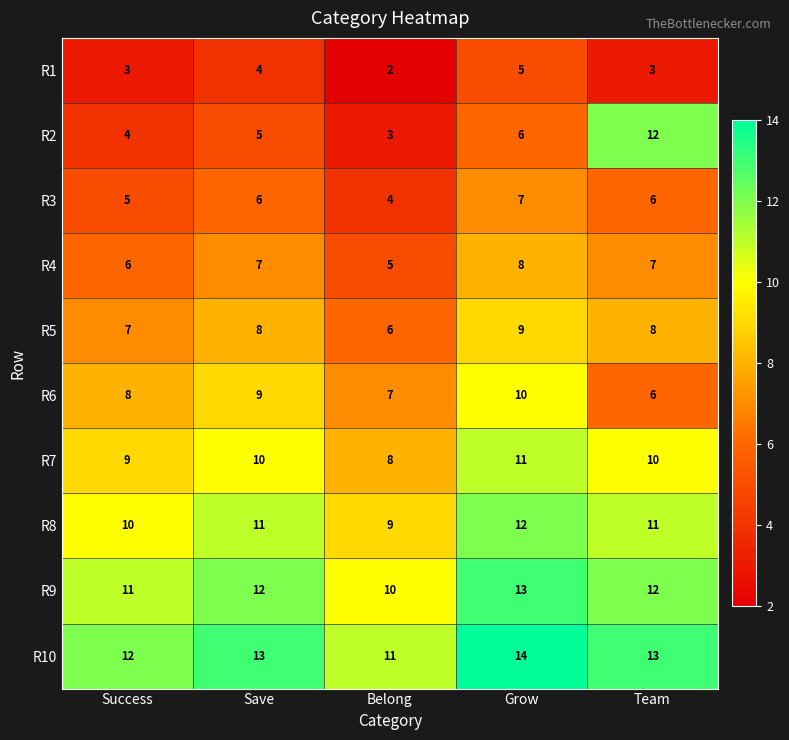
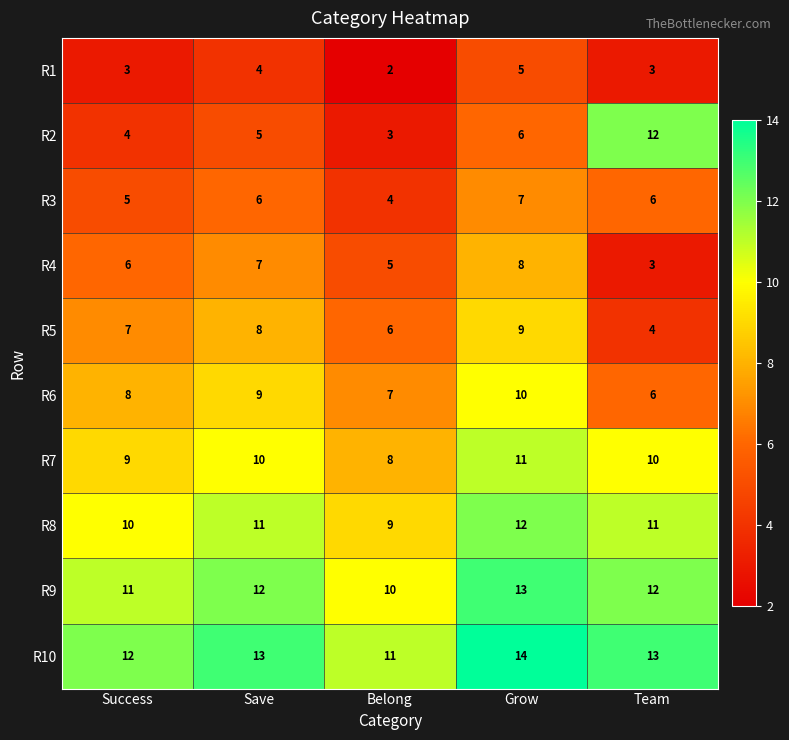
  {
    "R1": {
      "Success": 3,
      "Save": 4,
      "Belong": 2,
      "Grow": 5,
      "Team": 3
    },
    "R2": {
      "Success": 4,
      "Save": 5,
      "Belong": 3,
      "Grow": 6,
      "Team": 12
    },
    "R3": {
      "Success": 5,
      "Save": 6,
      "Belong": 4,
      "Grow": 7,
      "Team": 6
    },
    "R4": {
      "Success": 6,
      "Save": 7,
      "Belong": 5,
      "Grow": 8,
-     "Team": 7
+     "Team": 3
    },
    "R5": {
      "Success": 7,
      "Save": 8,
      "Belong": 6,
      "Grow": 9,
-     "Team": 8
+     "Team": 4
    },
    "R6": {
      "Success": 8,
      "Save": 9,
      "Belong": 7,
      "Grow": 10,
      "Team": 6
    },
    "R7": {
      "Success": 9,
      "Save": 10,
      "Belong": 8,
      "Grow": 11,
      "Team": 10
    },
    "R8": {
      "Success": 10,
      "Save": 11,
      "Belong": 9,
      "Grow": 12,
      "Team": 11
    },
    "R9": {
      "Success": 11,
      "Save": 12,
      "Belong": 10,
      "Grow": 13,
      "Team": 12
    },
    "R10": {
      "Success": 12,
      "Save": 13,
      "Belong": 11,
      "Grow": 14,
      "Team": 13
    }
  }
